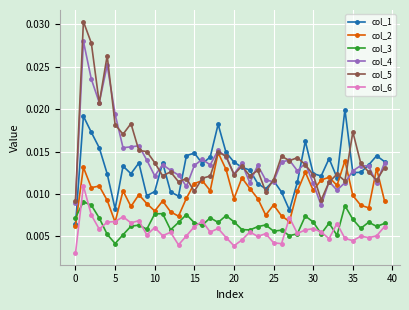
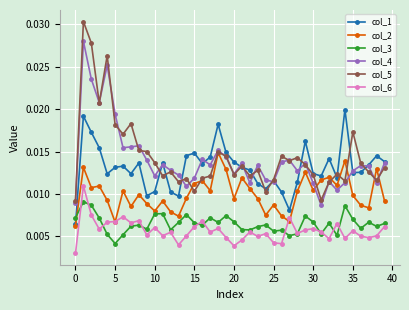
  {
    "col_1": {
-     "5": 0.008,
+     "5": 0.013,
      "10": 0.010,
      "15": 0.015,
      "20": 0.014
    },
    "col_2": {
      "10": 0.008,
      "15": 0.011,
      "20": 0.009,
      "25": 0.009,
      "30": 0.010,
      "35": 0.010
    },
    "col_3": {
      "0": 0.007,
      "5": 0.004,
      "10": 0.008,
      "15": 0.007,
      "20": 0.007,
      "25": 0.006,
      "30": 0.007,
      "35": 0.007
    },
    "col_4": {
      "5": 0.019,
      "10": 0.012,
-     "15": 0.013,
+     "15": 0.012,
      "30": 0.011
    },
    "col_5": {
      "5": 0.018,
      "10": 0.014,
      "15": 0.010,
      "35": 0.017
    },
    "col_6": {
      "0": 0.003,
      "10": 0.006,
      "15": 0.006,
      "20": 0.004,
      "25": 0.004,
      "30": 0.006,
-     "35": 0.005
+     "35": 0.006
    }
  }
